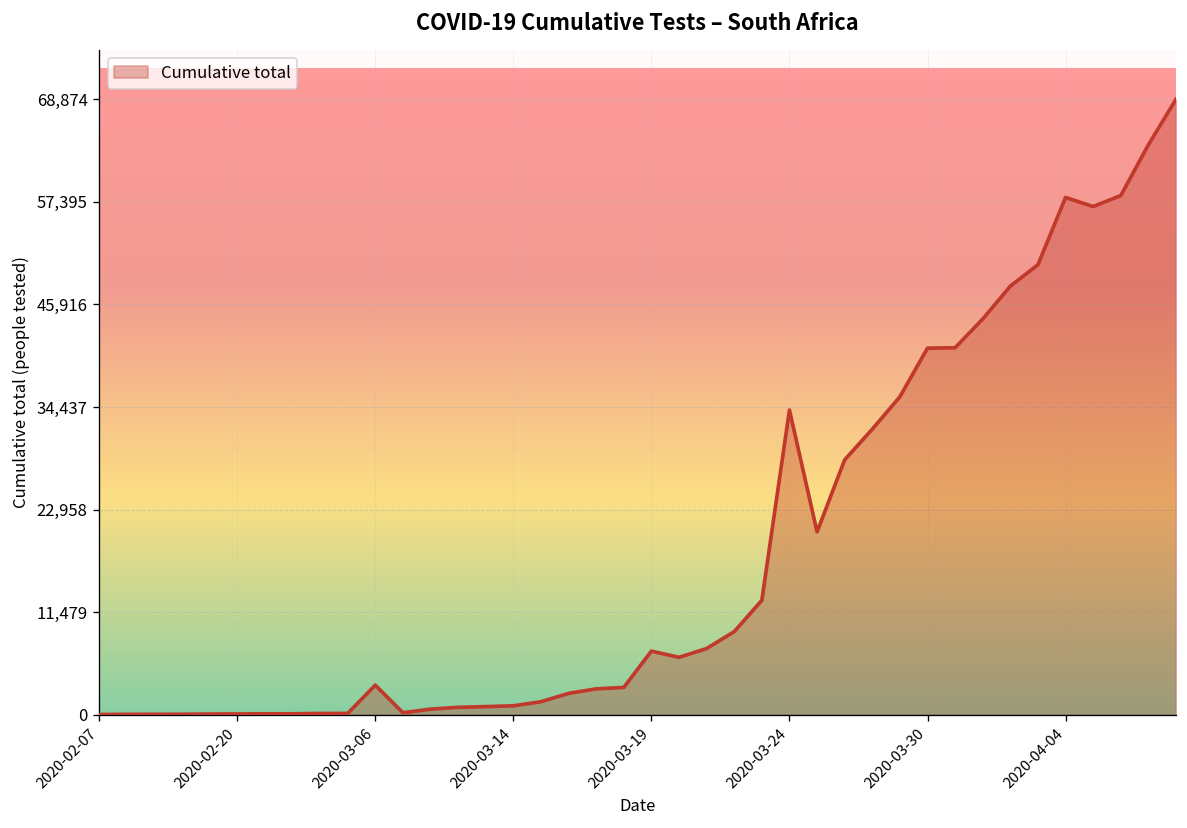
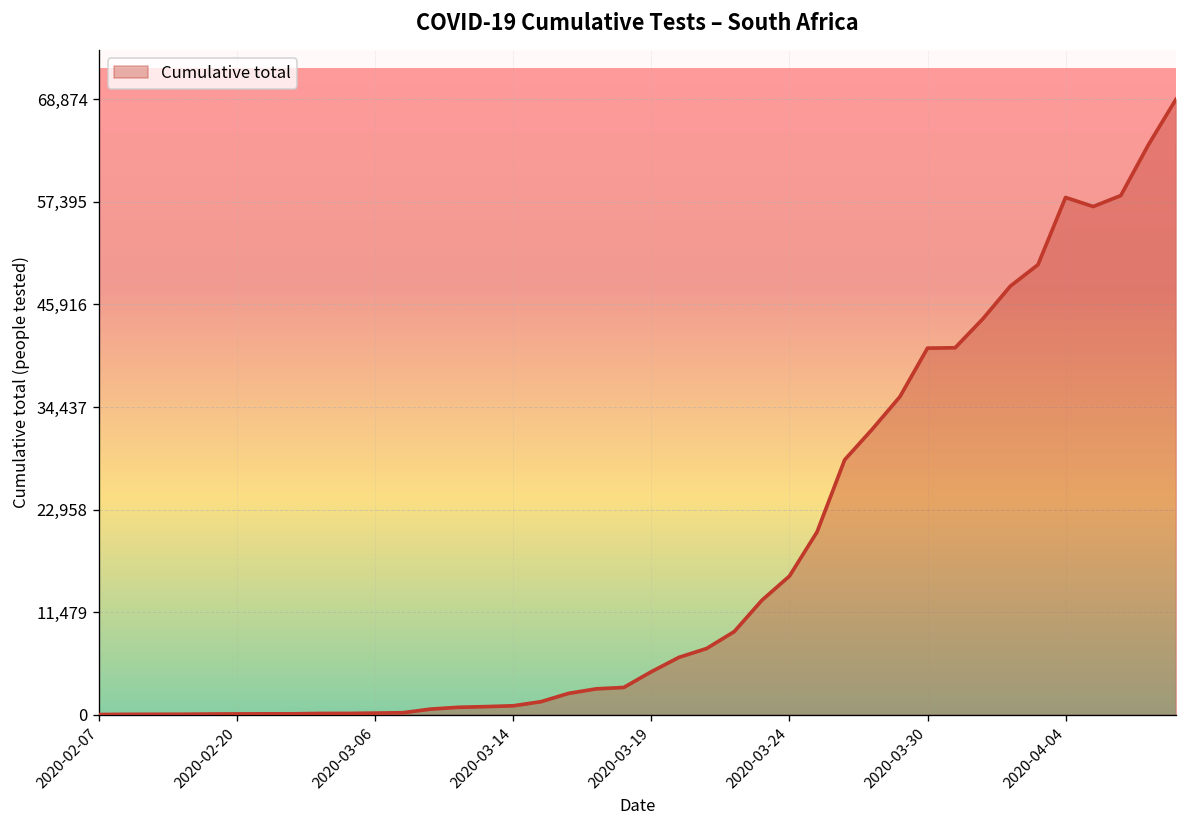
  {
    "2020-02-07": "0",
    "2020-02-20": "0",
-   "2020-03-06": "3,000",
+   "2020-03-06": "0",
    "2020-03-14": "1,000",
-   "2020-03-19": "7,000",
-   "2020-03-24": "34,000",
+   "2020-03-19": "5,000",
+   "2020-03-24": "16,000",
    "2020-03-30": "41,000",
    "2020-04-04": "58,000"
  }
